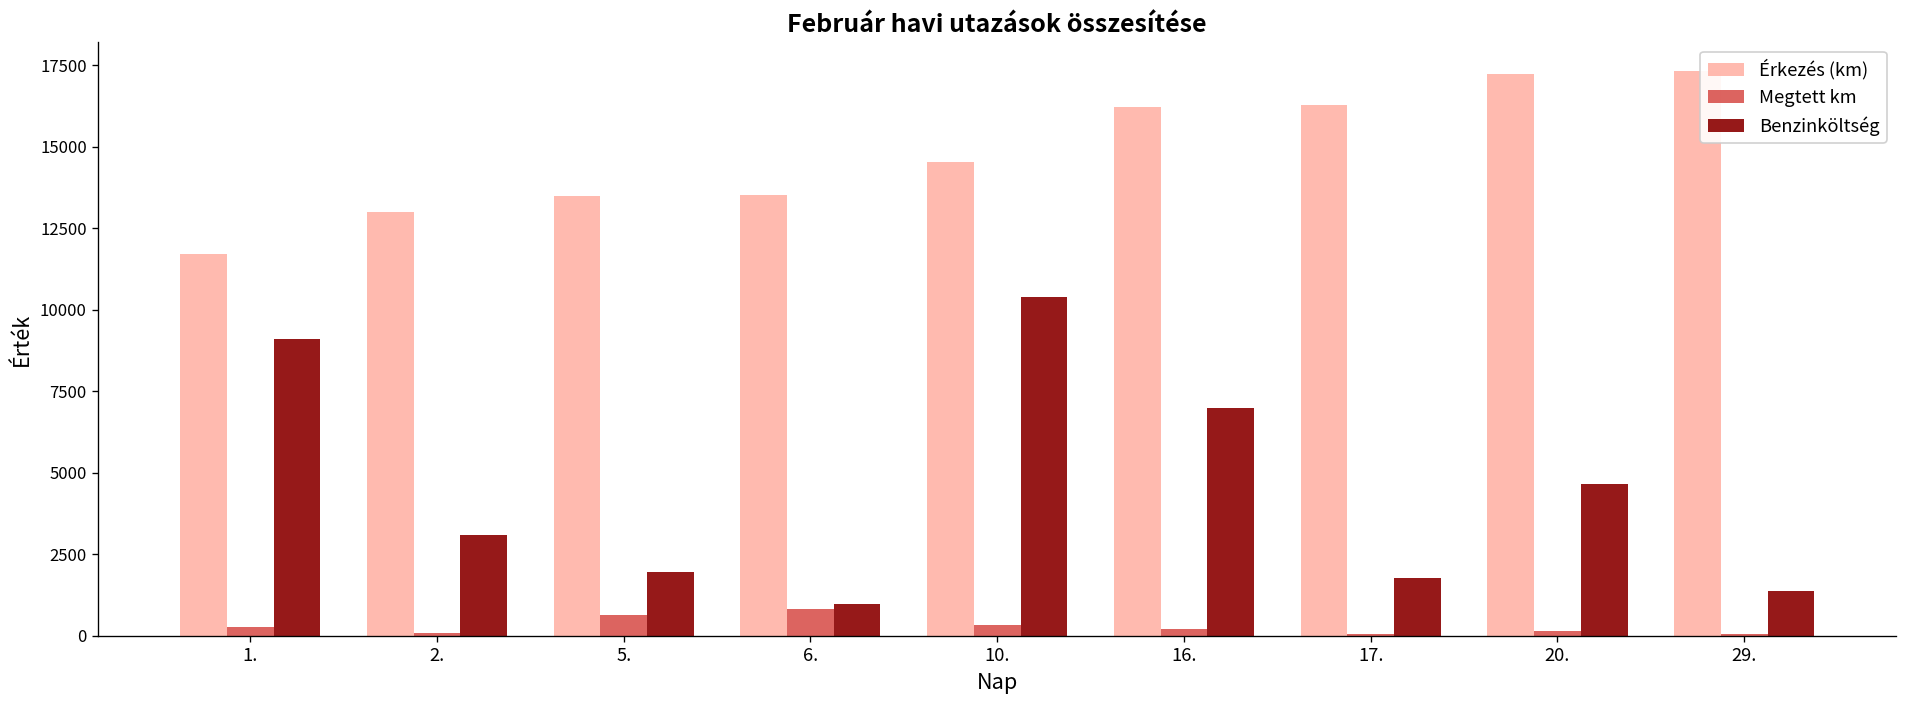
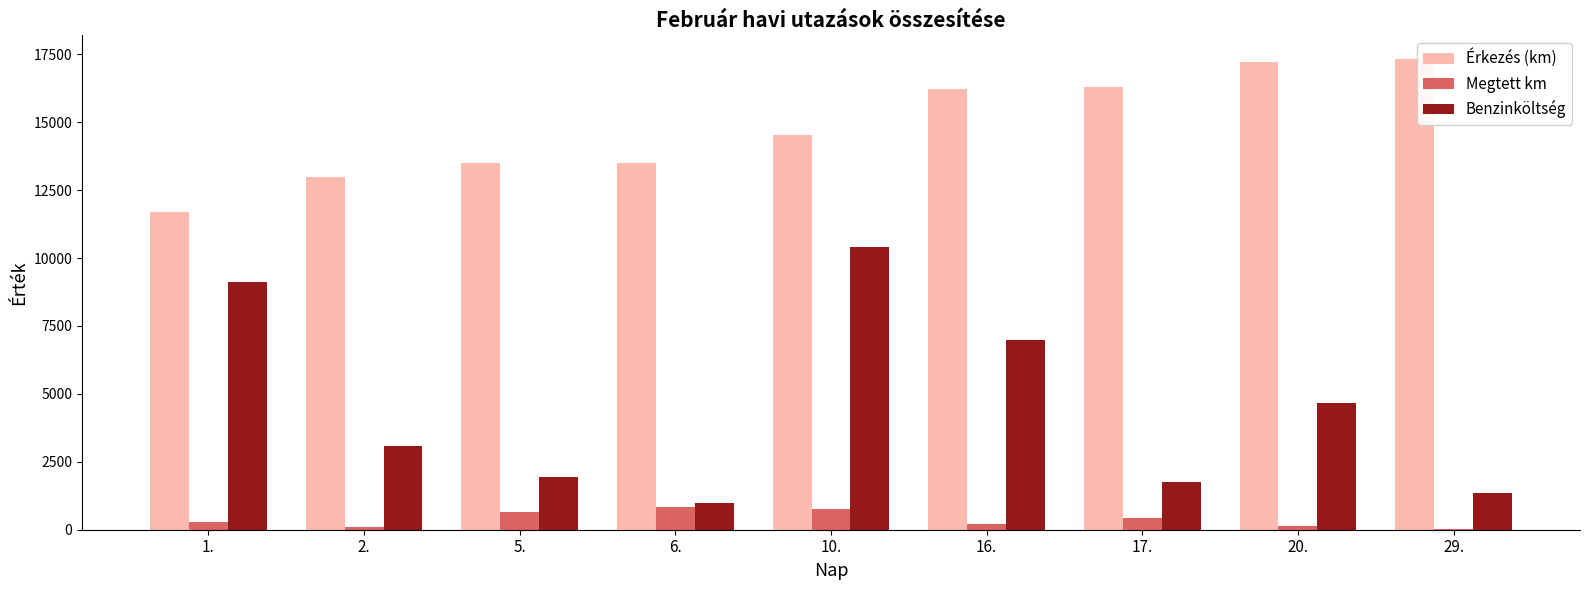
  {
    "Érkezés (km)": {
      "1.": 11700,
      "2.": 13000,
      "5.": 13500,
      "6.": 13500,
      "10.": 14500,
      "16.": 16200,
      "17.": 16300,
      "20.": 17200,
      "29.": 17300
    },
    "Megtett km": {
      "1.": 300,
      "2.": 100,
      "5.": 600,
      "6.": 800,
-     "10.": 300,
+     "10.": 700,
      "16.": 200,
-     "17.": 100,
+     "17.": 400,
      "20.": 100
    },
    "Benzinköltség": {
      "1.": 9100,
      "2.": 3100,
      "5.": 2000,
      "6.": 1000,
      "10.": 10400,
      "16.": 7000,
      "17.": 1800,
      "20.": 4600,
      "29.": 1400
    }
  }
